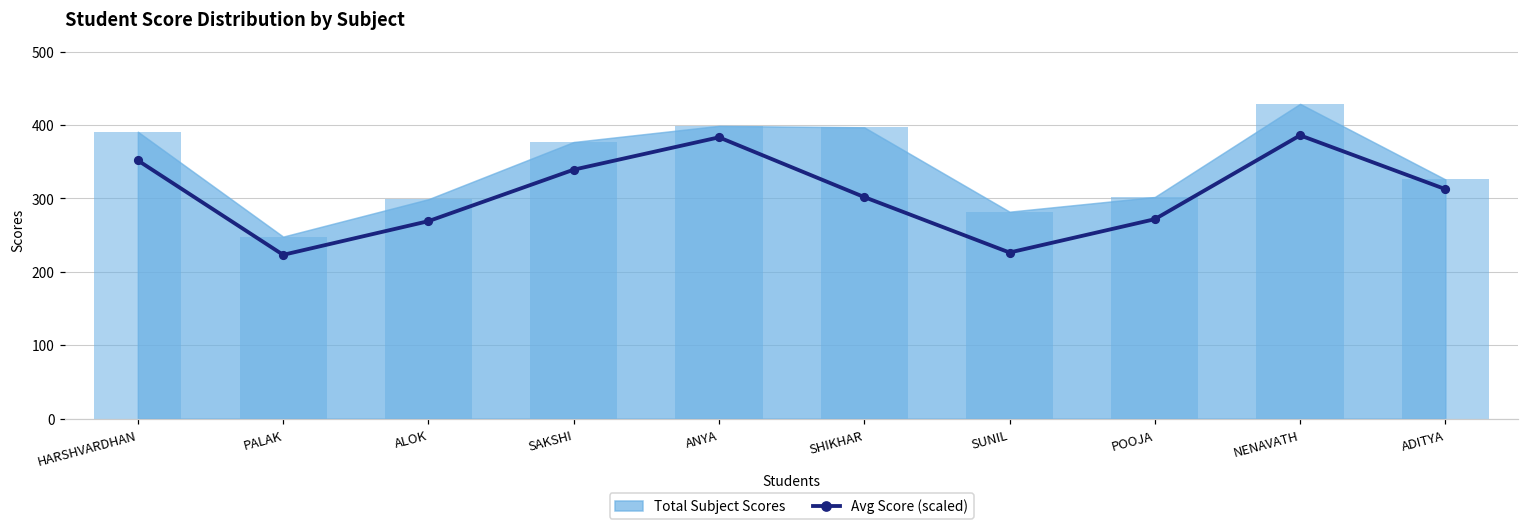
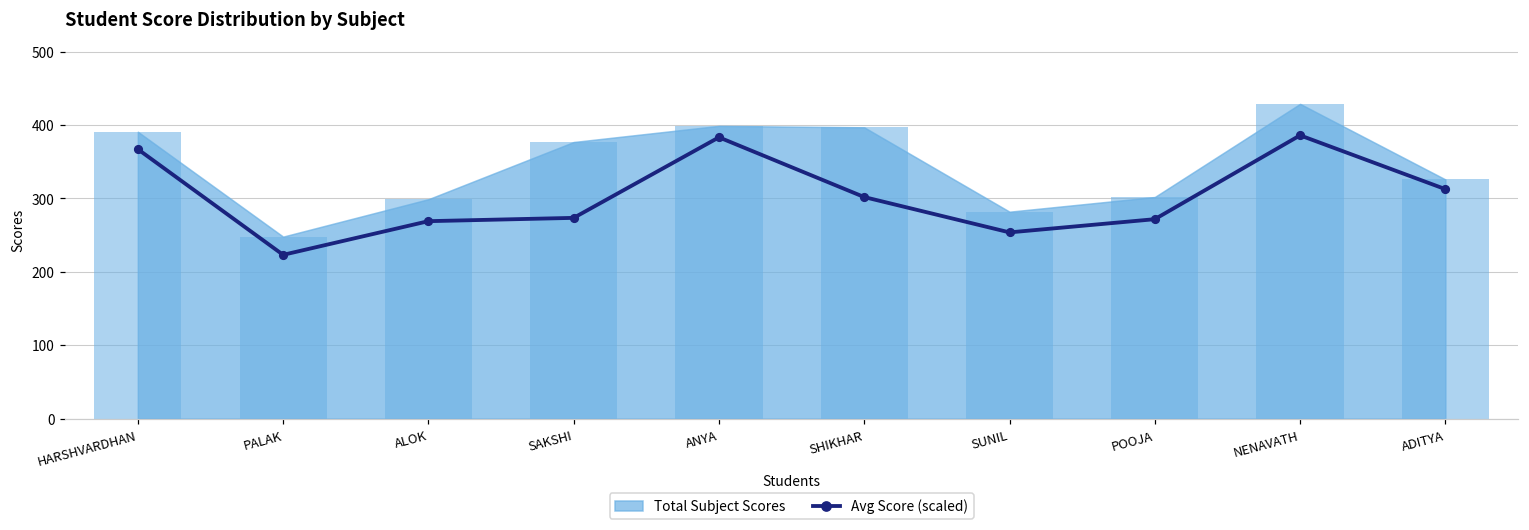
  {
    "Avg Score (scaled)": {
-     "HARSHVARDHAN": 350,
+     "HARSHVARDHAN": 370,
      "PALAK": 220,
      "ALOK": 270,
-     "SAKSHI": 340,
+     "SAKSHI": 270,
      "ANYA": 380,
      "SHIKHAR": 300,
-     "SUNIL": 230,
+     "SUNIL": 250,
      "POOJA": 270,
      "NENAVATH": 390,
      "ADITYA": 310
    },
    "Total Subject Scores": {
      "HARSHVARDHAN": 390,
      "PALAK": 250,
      "ALOK": 300,
      "SAKSHI": 380,
      "ANYA": 400,
      "SHIKHAR": 400,
      "SUNIL": 280,
      "POOJA": 300,
      "NENAVATH": 430,
      "ADITYA": 330
    }
  }
